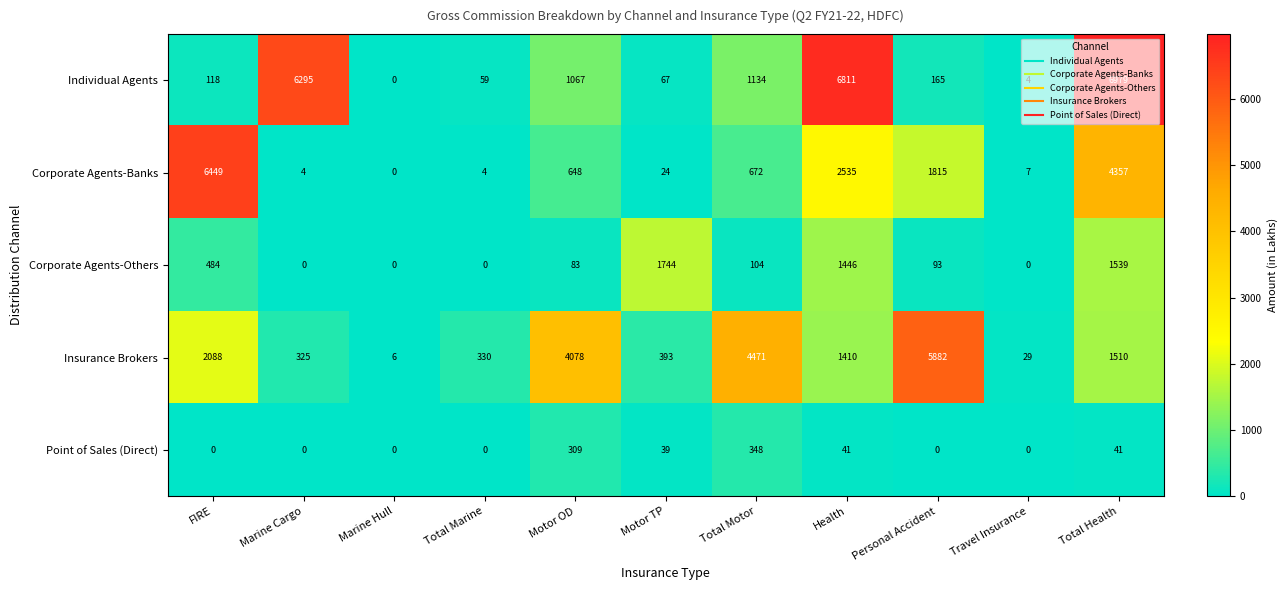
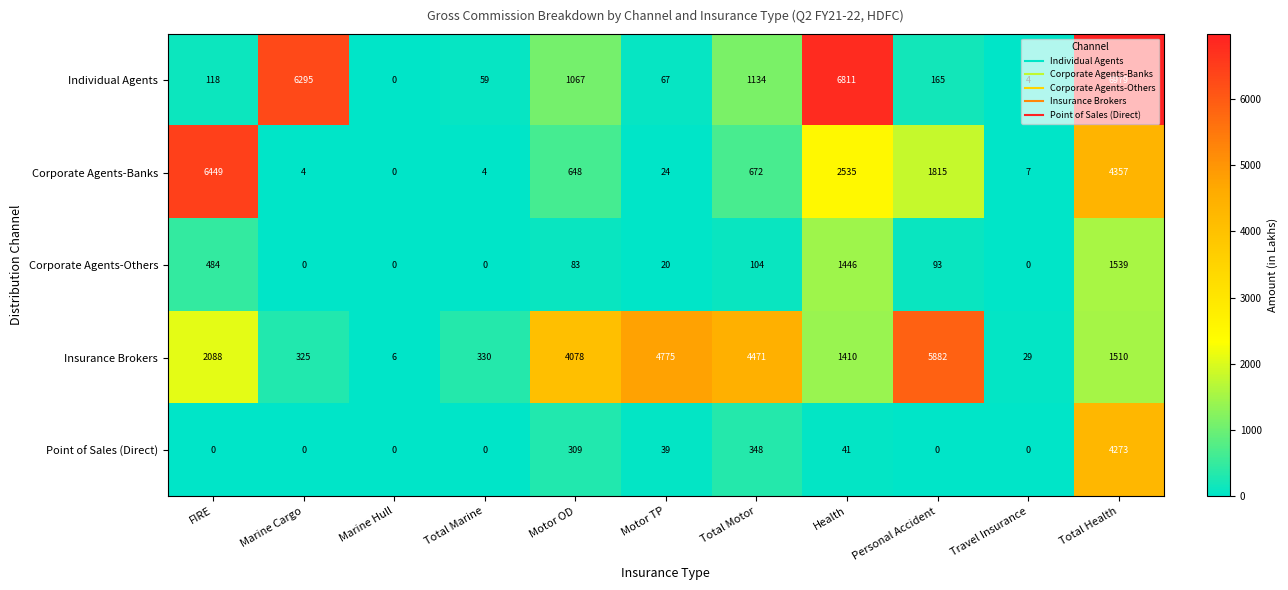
  {
    "Individual Agents": {
      "FIRE": 118,
      "Marine Cargo": 6295,
      "Marine Hull": 0,
      "Total Marine": 59,
      "Motor OD": 1067,
      "Motor TP": 67,
      "Total Motor": 1134,
      "Health": 6811,
      "Personal Accident": 165
    },
    "Corporate Agents-Banks": {
      "FIRE": 6449,
      "Marine Cargo": 4,
      "Marine Hull": 0,
      "Total Marine": 4,
      "Motor OD": 648,
      "Motor TP": 24,
      "Total Motor": 672,
      "Health": 2535,
      "Personal Accident": 1815,
      "Travel Insurance": 7,
      "Total Health": 4357
    },
    "Corporate Agents-Others": {
      "FIRE": 484,
      "Marine Cargo": 0,
      "Marine Hull": 0,
      "Total Marine": 0,
      "Motor OD": 83,
-     "Motor TP": 1744,
+     "Motor TP": 20,
      "Total Motor": 104,
      "Health": 1446,
      "Personal Accident": 93,
      "Travel Insurance": 0,
      "Total Health": 1539
    },
    "Insurance Brokers": {
      "FIRE": 2088,
      "Marine Cargo": 325,
      "Marine Hull": 6,
      "Total Marine": 330,
      "Motor OD": 4078,
-     "Motor TP": 393,
+     "Motor TP": 4775,
      "Total Motor": 4471,
      "Health": 1410,
      "Personal Accident": 5882,
      "Travel Insurance": 29,
      "Total Health": 1510
    },
    "Point of Sales (Direct)": {
      "FIRE": 0,
      "Marine Cargo": 0,
      "Marine Hull": 0,
      "Total Marine": 0,
      "Motor OD": 309,
      "Motor TP": 39,
      "Total Motor": 348,
      "Health": 41,
      "Personal Accident": 0,
      "Travel Insurance": 0,
-     "Total Health": 41
+     "Total Health": 4273
    }
  }
